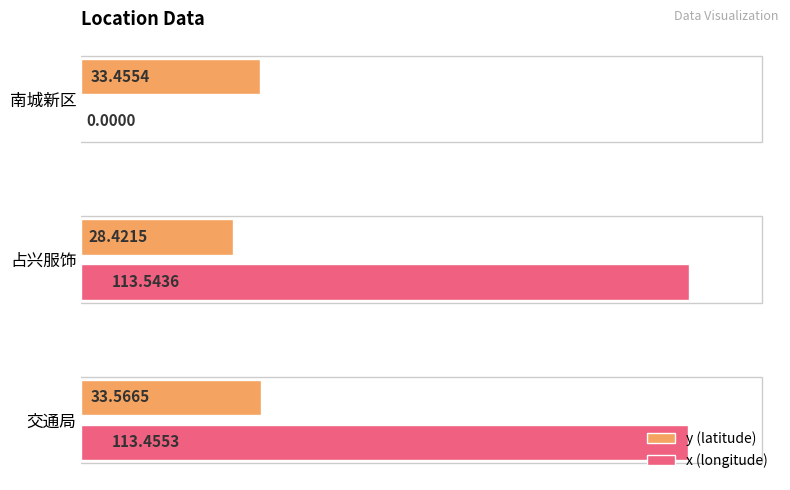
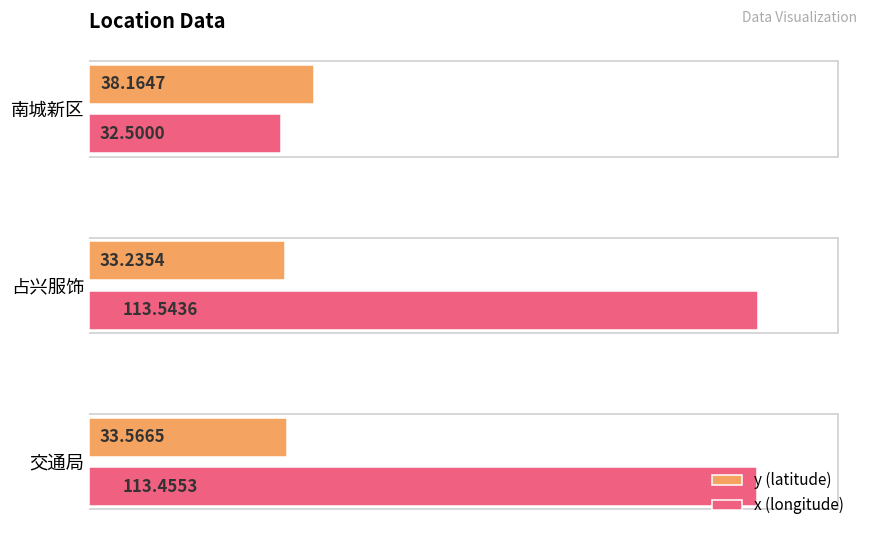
  {
    "y (latitude)": {
-     "南城新区": 33.4554,
-     "占兴服饰": 28.4215,
+     "南城新区": 38.1647,
+     "占兴服饰": 33.2354,
      "交通局": 33.5665
    },
    "x (longitude)": {
-     "南城新区": 0.0000,
+     "南城新区": 32.5000,
      "占兴服饰": 113.5436,
      "交通局": 113.4553
    }
  }
